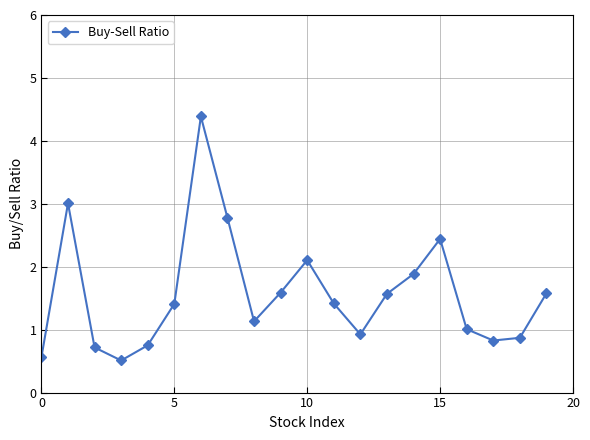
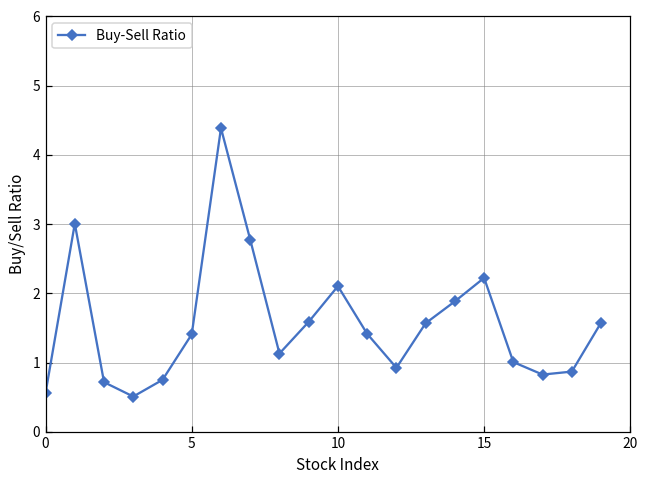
  {
    "0": 0.6,
    "5": 1.4,
    "10": 2.1,
-   "15": 2.4
+   "15": 2.2
  }
